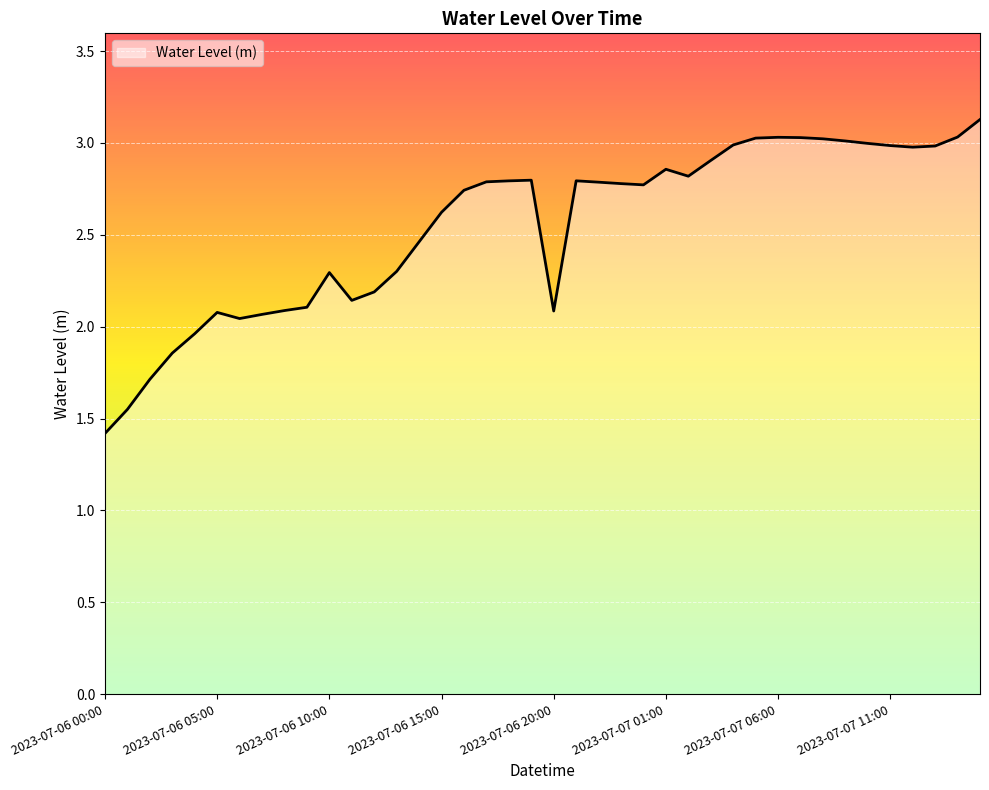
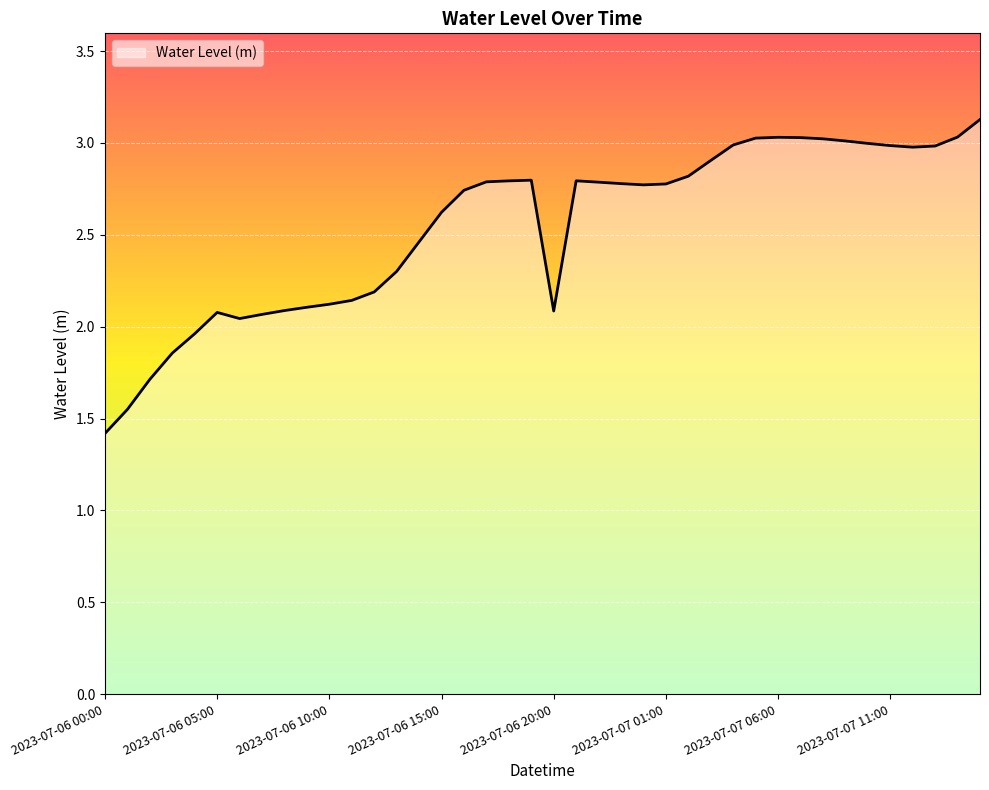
  {
    "2023-07-06 00:00": 1.42,
    "2023-07-06 05:00": 2.08,
-   "2023-07-06 10:00": 2.29,
+   "2023-07-06 10:00": 2.12,
    "2023-07-06 15:00": 2.62,
    "2023-07-06 20:00": 2.09,
-   "2023-07-07 01:00": 2.86,
+   "2023-07-07 01:00": 2.78,
    "2023-07-07 06:00": 3.03,
    "2023-07-07 11:00": 2.99
  }
